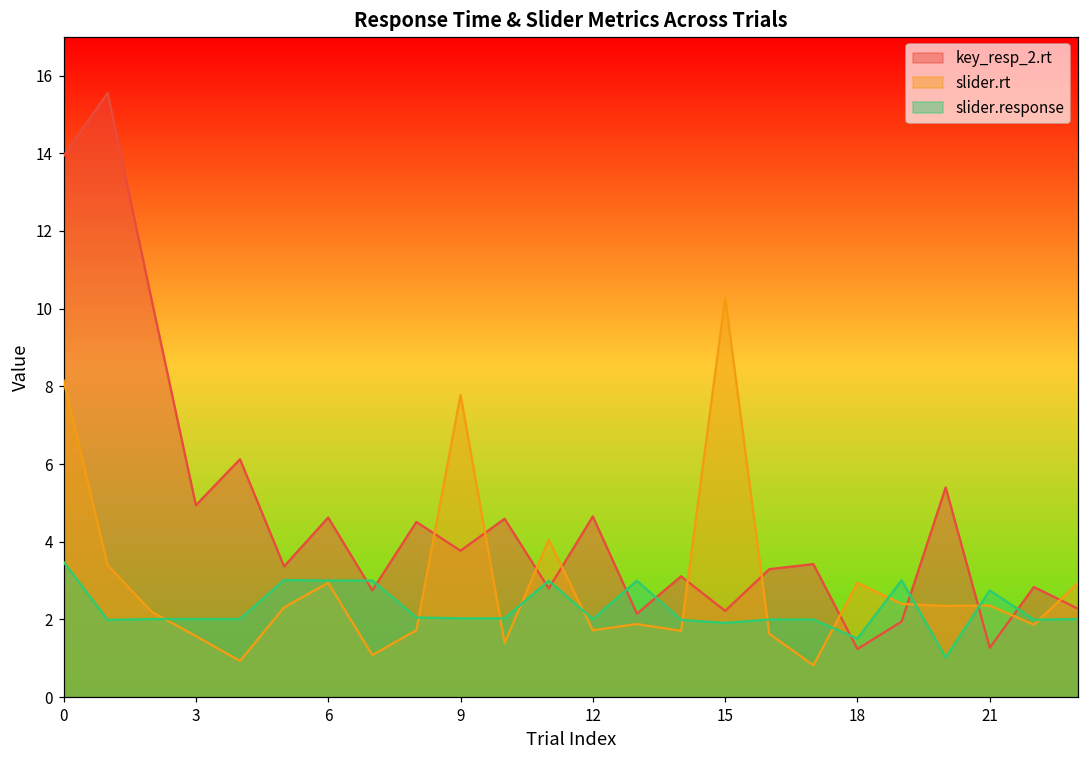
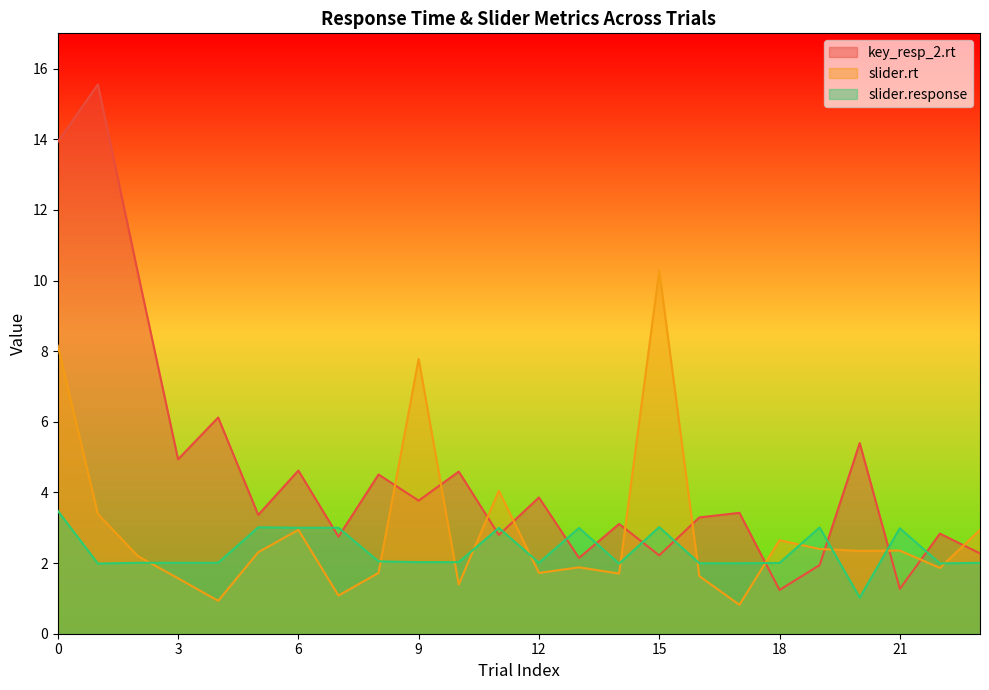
  {
    "key_resp_2.rt": {
      "0": 13.9,
      "3": 4.9,
      "6": 4.6,
      "9": 3.8,
-     "12": 4.7,
+     "12": 3.9,
      "15": 2.2,
      "18": 1.2,
      "21": 1.3
    },
    "slider.rt": {
      "0": 8.2,
      "3": 1.6,
      "9": 7.8,
      "12": 1.7,
      "15": 10.3,
-     "18": 2.9,
+     "18": 2.6,
      "21": 2.4
    },
    "slider.response": {
      "0": 3.5,
      "3": 2.0,
      "9": 2.0,
      "12": 2.0,
-     "15": 1.9,
-     "18": 1.5,
-     "21": 2.7
+     "15": 3.0,
+     "18": 2.0,
+     "21": 3.0
    }
  }
